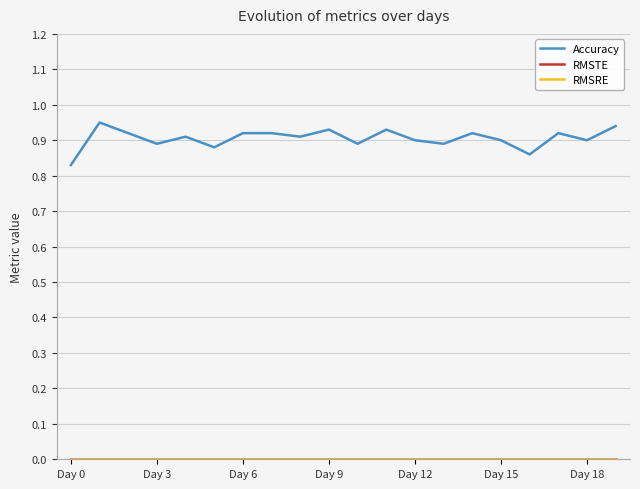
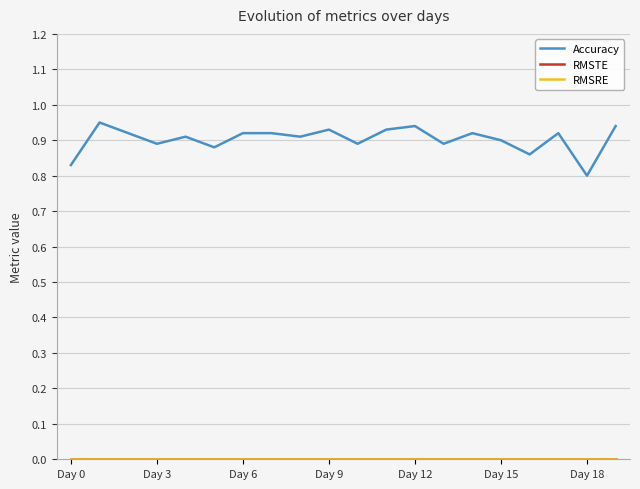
  {
    "Accuracy": {
      "Day 0": 0.83,
      "Day 3": 0.89,
      "Day 6": 0.92,
      "Day 9": 0.93,
-     "Day 12": 0.90,
+     "Day 12": 0.94,
      "Day 15": 0.90,
-     "Day 18": 0.9
+     "Day 18": 0.8
    },
    "RMSRE": {
      "Day 0": 0.00,
      "Day 3": 0.00,
      "Day 6": 0.00,
      "Day 9": 0.00,
      "Day 12": 0.00,
      "Day 15": 0.00,
      "Day 18": 0.00
    }
  }
